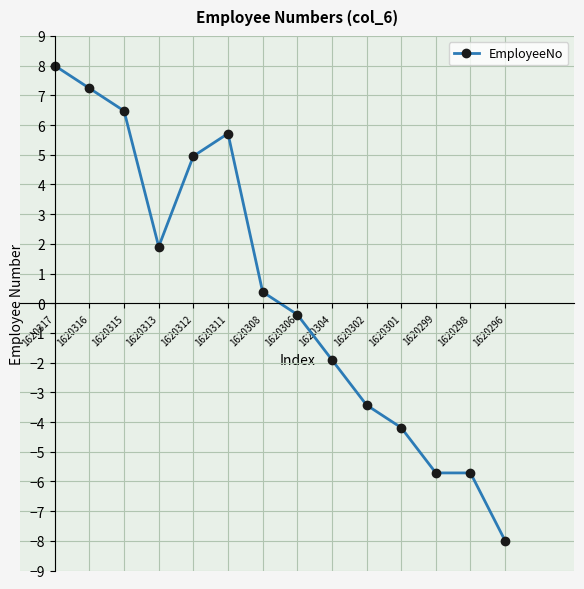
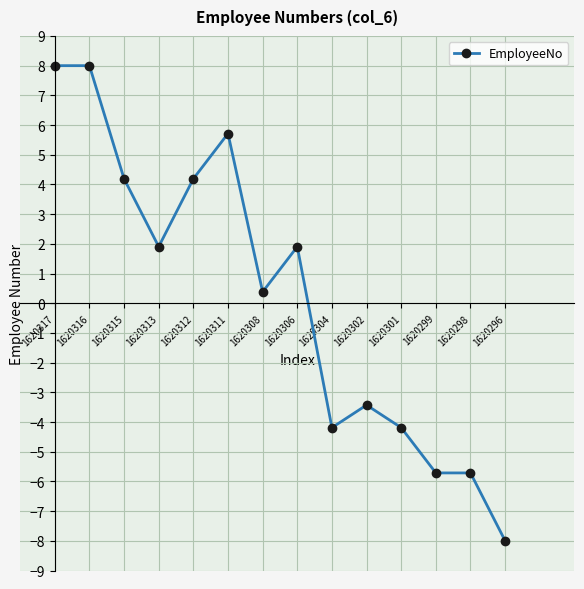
  {
    "1620317": 8.0,
-   "1620316": 7.2,
-   "1620315": 6.5,
+   "1620316": 8.0,
+   "1620315": 4.2,
    "1620313": 1.9,
-   "1620312": 5.0,
+   "1620312": 4.2,
    "1620311": 5.7,
    "1620308": 0.4,
-   "1620306": -0.4,
-   "1620304": -1.9,
+   "1620306": 1.9,
+   "1620304": -4.2,
    "1620302": -3.4,
    "1620301": -4.2,
    "1620299": -5.7,
    "1620298": -5.7,
    "1620296": -8.0
  }
